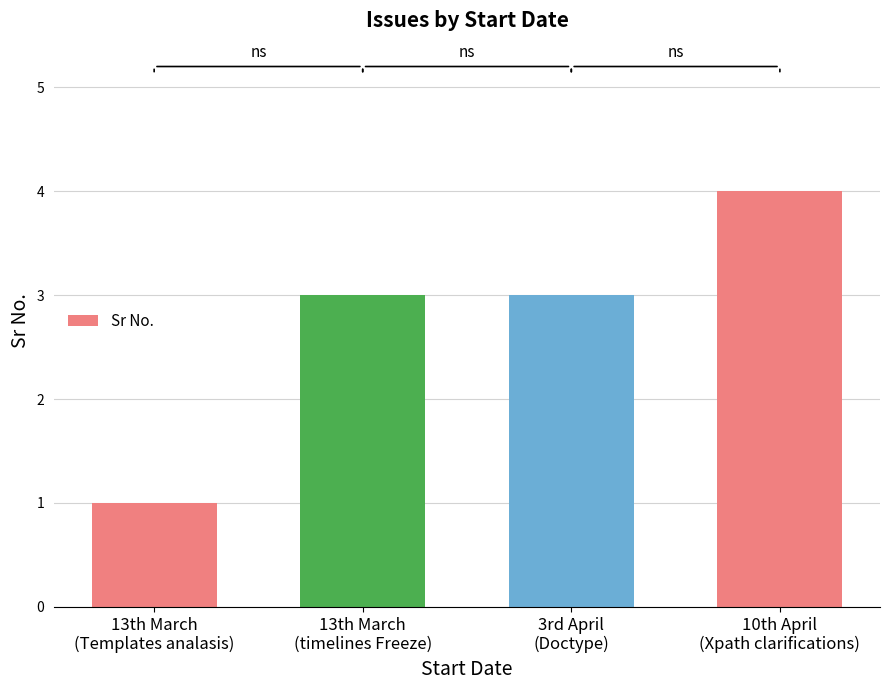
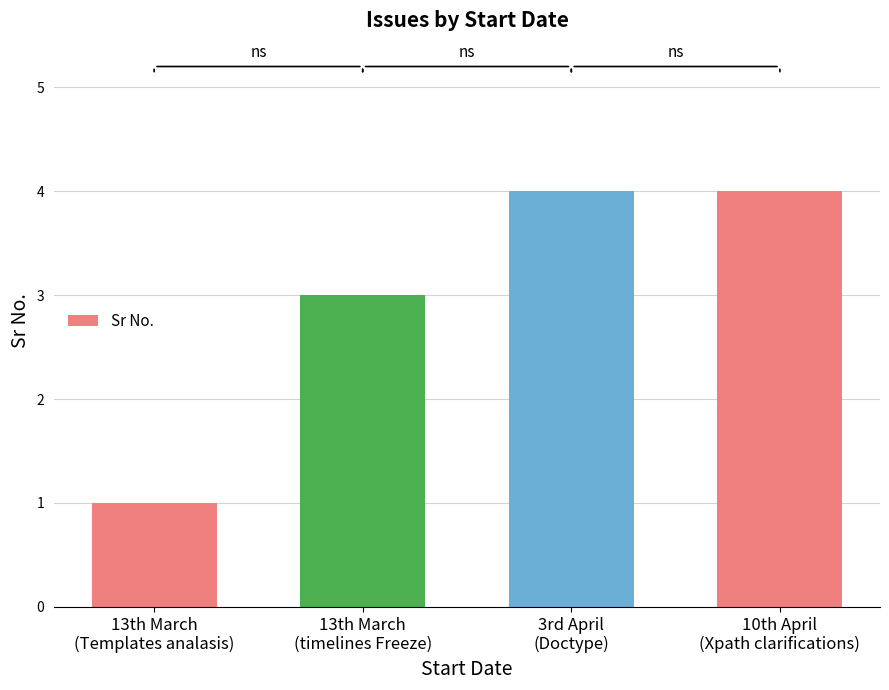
  {
    "13th March (Templates analasis)": 1,
    "13th March (timelines Freeze)": 3,
-   "3rd April (Doctype)": 3,
+   "3rd April (Doctype)": 4,
    "10th April (Xpath clarifications)": 4
  }
